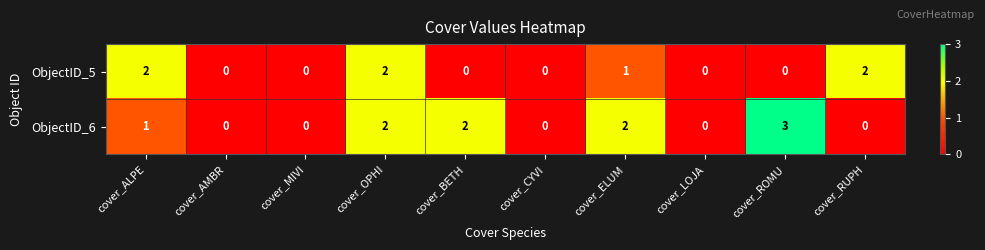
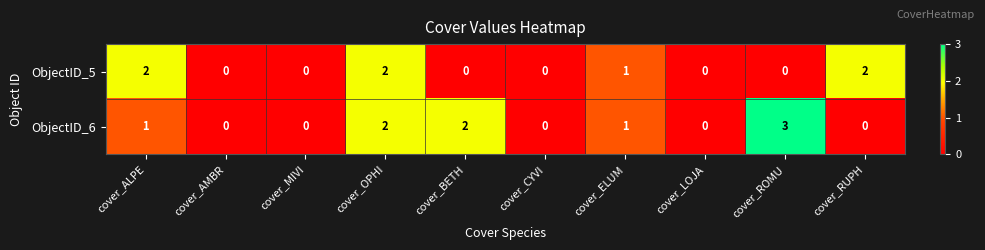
  {
    "ObjectID_5": {
      "cover_ALPE": 2,
      "cover_AMBR": 0,
      "cover_MIVI": 0,
      "cover_OPHI": 2,
      "cover_BETH": 0,
      "cover_CYVI": 0,
      "cover_ELUM": 1,
      "cover_LOJA": 0,
      "cover_ROMU": 0,
      "cover_RUPH": 2
    },
    "ObjectID_6": {
      "cover_ALPE": 1,
      "cover_AMBR": 0,
      "cover_MIVI": 0,
      "cover_OPHI": 2,
      "cover_BETH": 2,
      "cover_CYVI": 0,
-     "cover_ELUM": 2,
+     "cover_ELUM": 1,
      "cover_LOJA": 0,
      "cover_ROMU": 3,
      "cover_RUPH": 0
    }
  }
